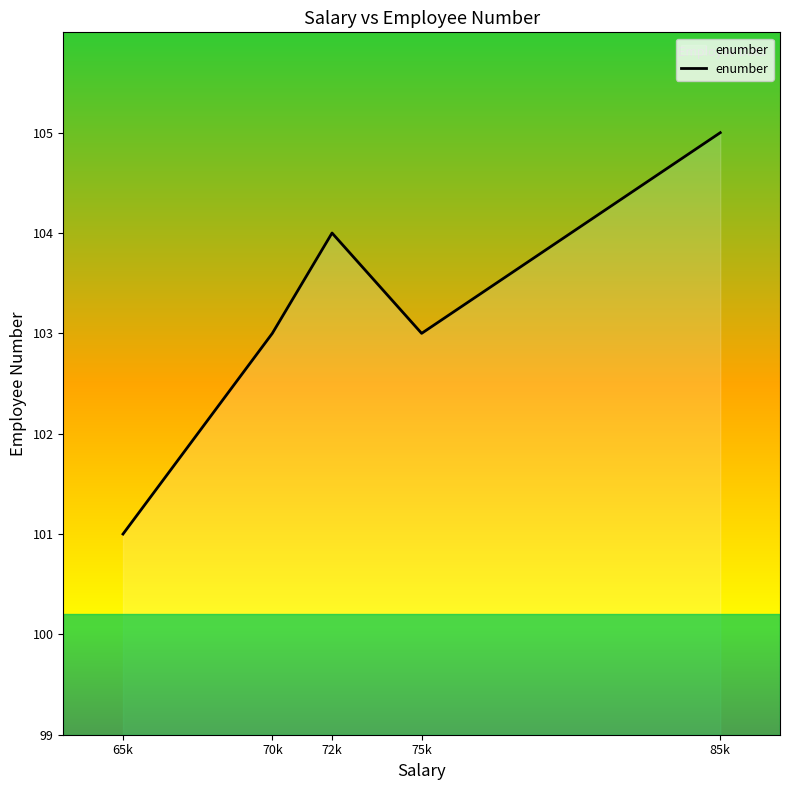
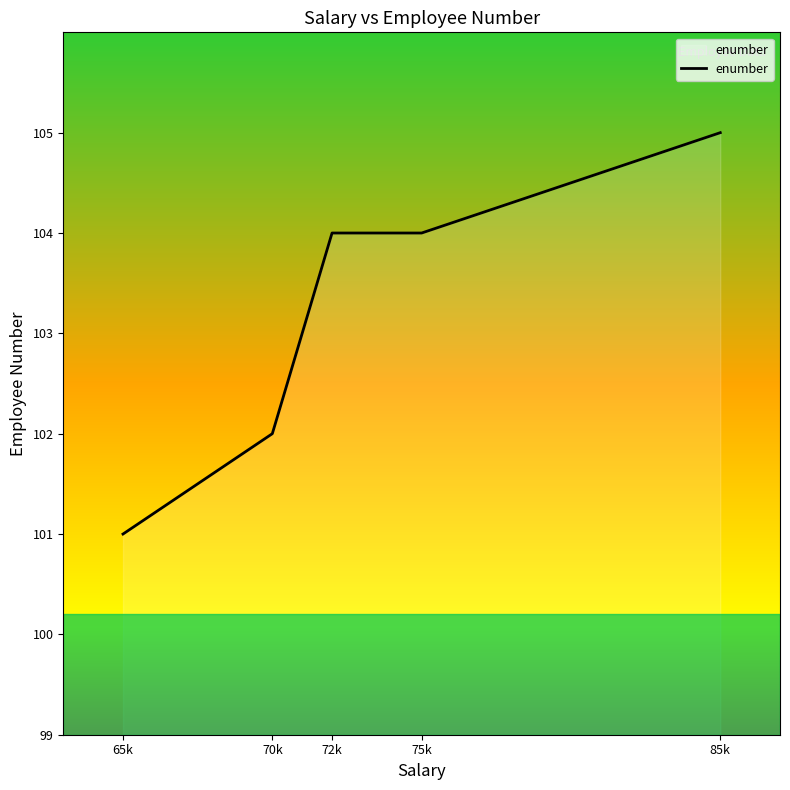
  {
    "65k": 101,
-   "70k": 103,
+   "70k": 102,
    "72k": 104,
-   "75k": 103,
+   "75k": 104,
    "85k": 105
  }
